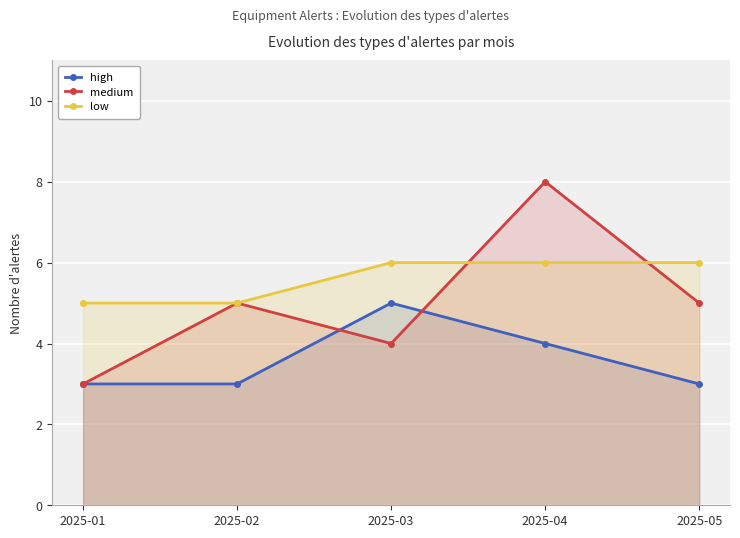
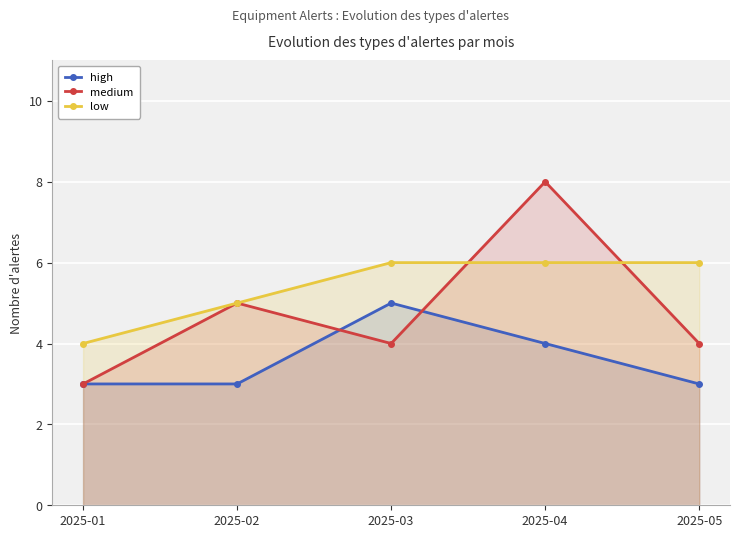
  {
    "high": {
      "2025-02": 3,
      "2025-03": 5,
      "2025-04": 4,
      "2025-05": 3
    },
    "medium": {
      "2025-03": 4,
      "2025-04": 8,
-     "2025-05": 5
+     "2025-05": 4
    },
    "low": {
-     "2025-01": 5,
+     "2025-01": 4,
      "2025-03": 6,
      "2025-04": 6,
      "2025-05": 6
    }
  }
